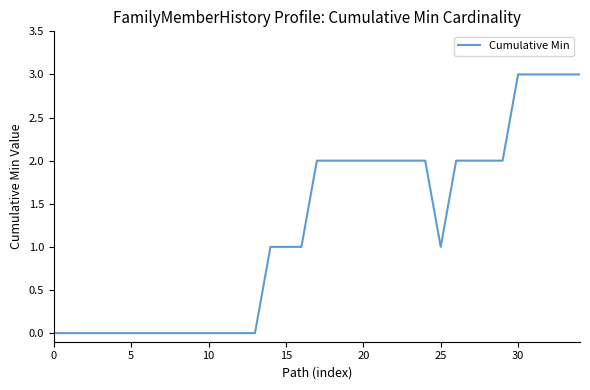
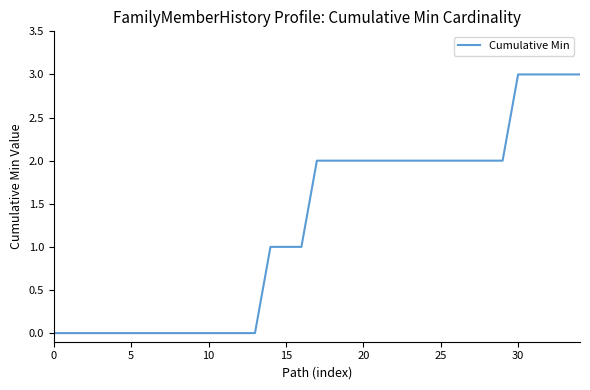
  {
    "0": 0,
    "5": 0,
    "10": 0,
    "15": 1,
    "20": 2,
-   "25": 1,
+   "25": 2,
    "30": 3
  }
